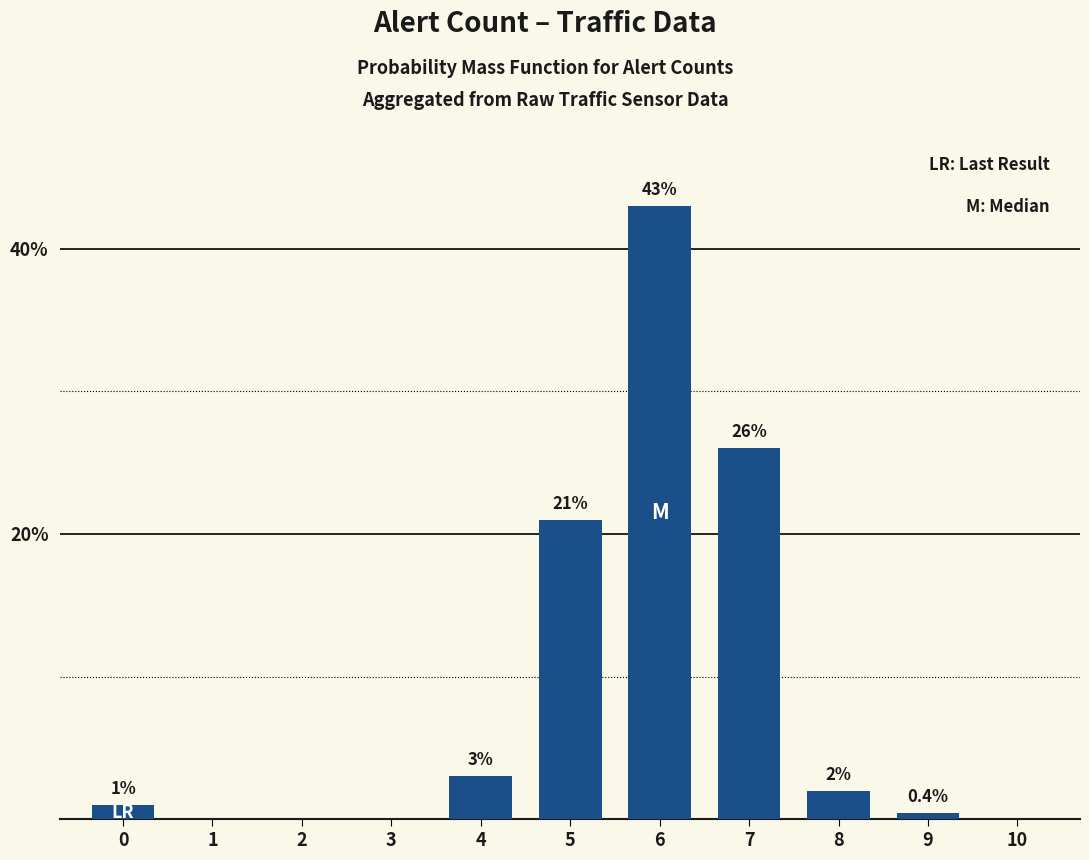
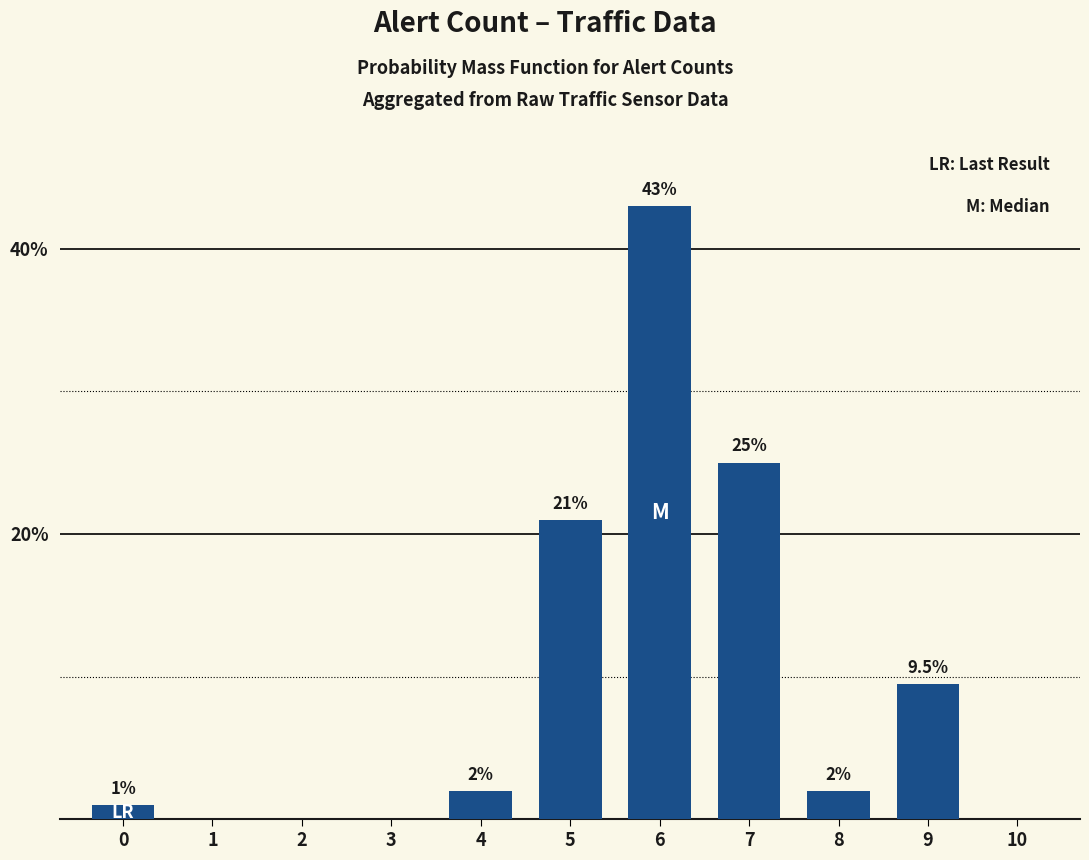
  {
    "0": "1%",
-   "4": "3%",
+   "4": "2%",
    "5": "21%",
    "6": "43%",
-   "7": "26%",
+   "7": "25%",
    "8": "2%",
-   "9": "0.4%"
+   "9": "9.5%"
  }
